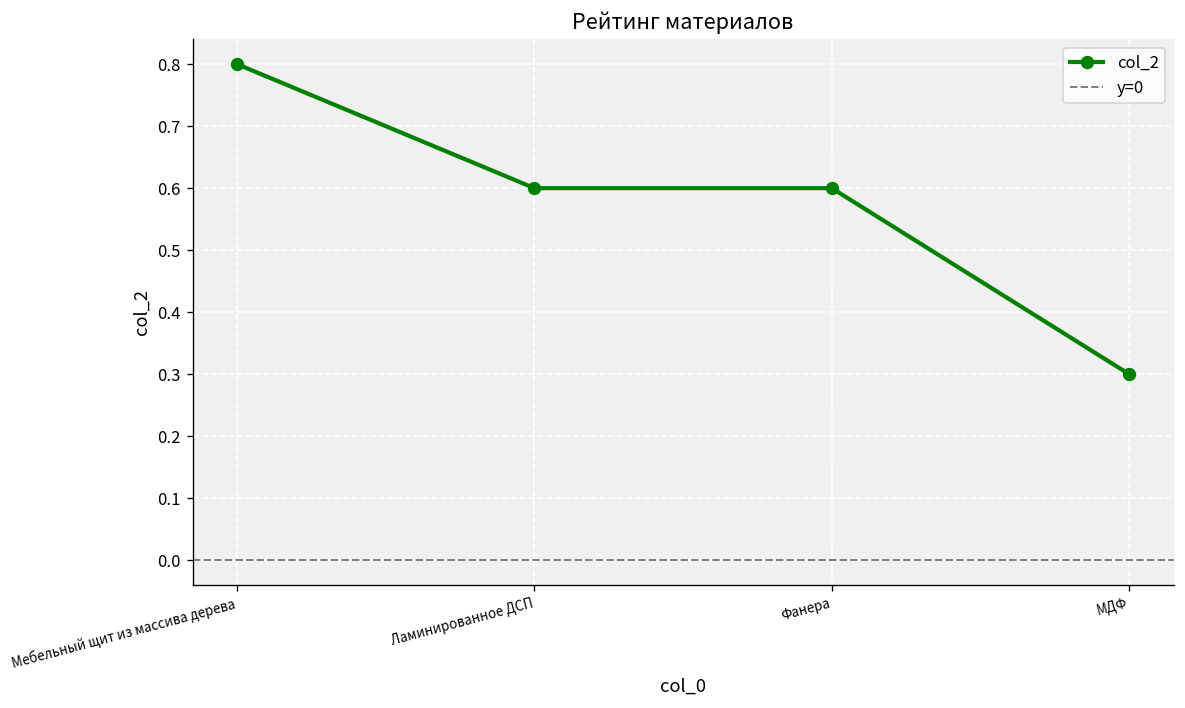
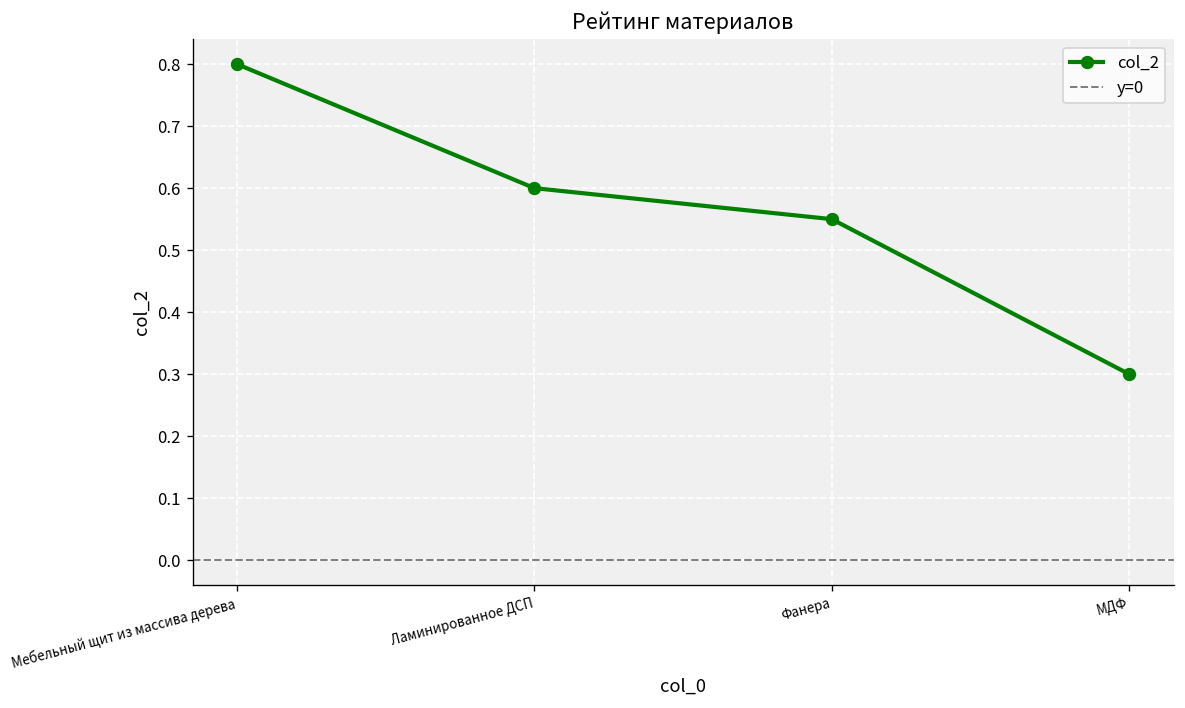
  {
    "Мебельный щит из массива дерева": 0.80,
    "Ламинированное ДСП": 0.60,
-   "Фанера": 0.60,
+   "Фанера": 0.55,
    "МДФ": 0.30
  }
